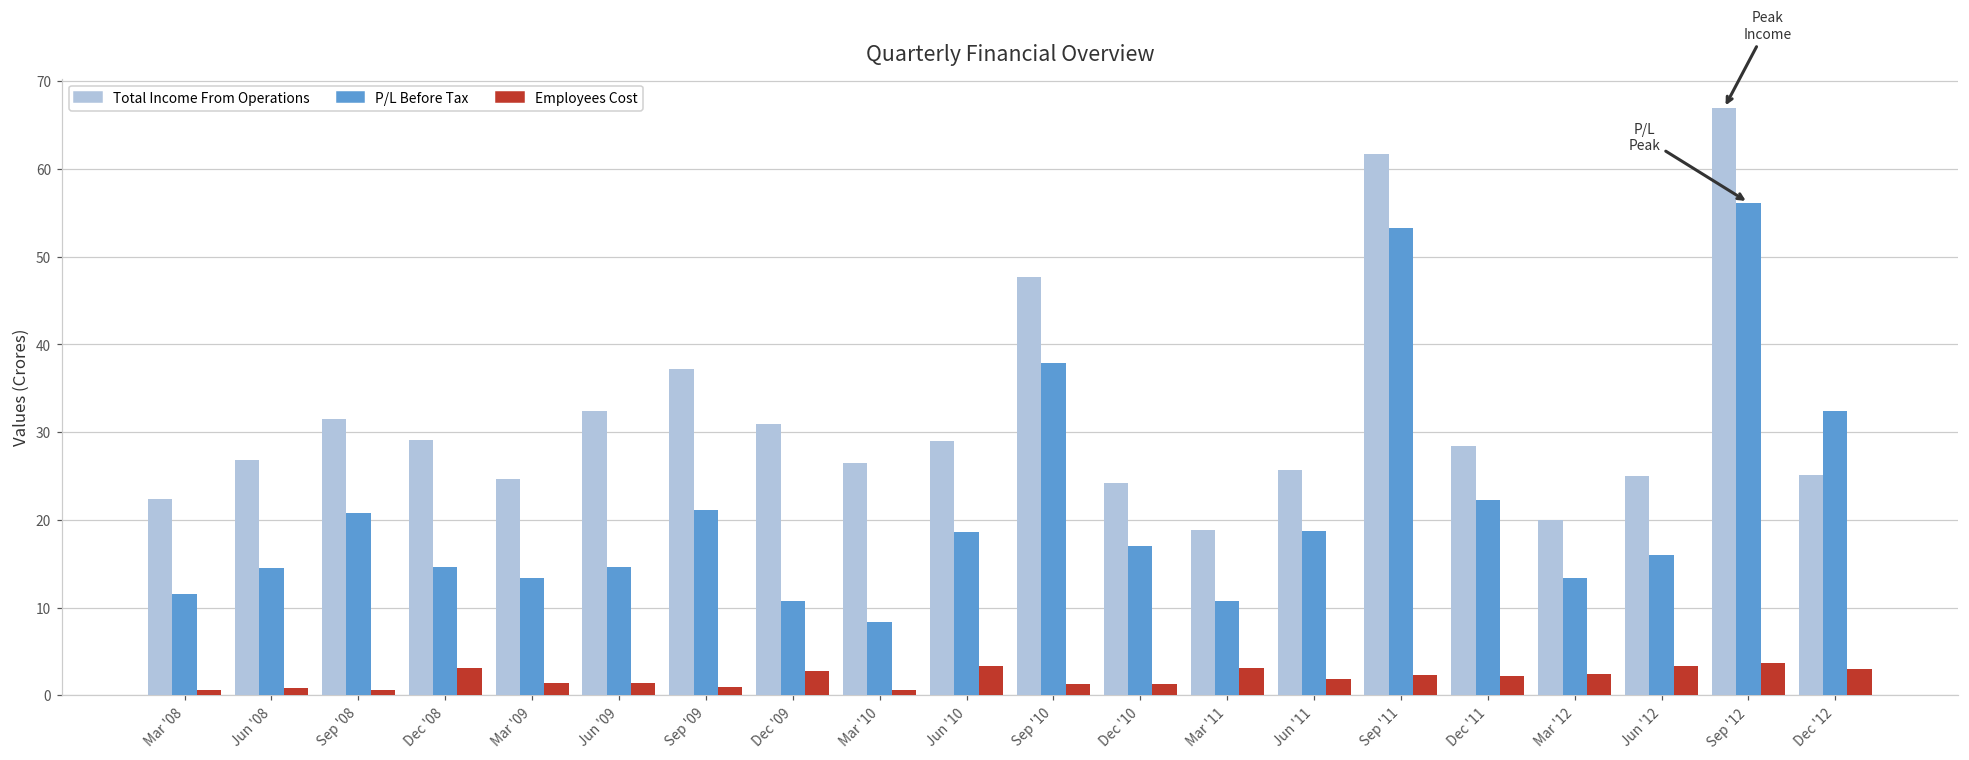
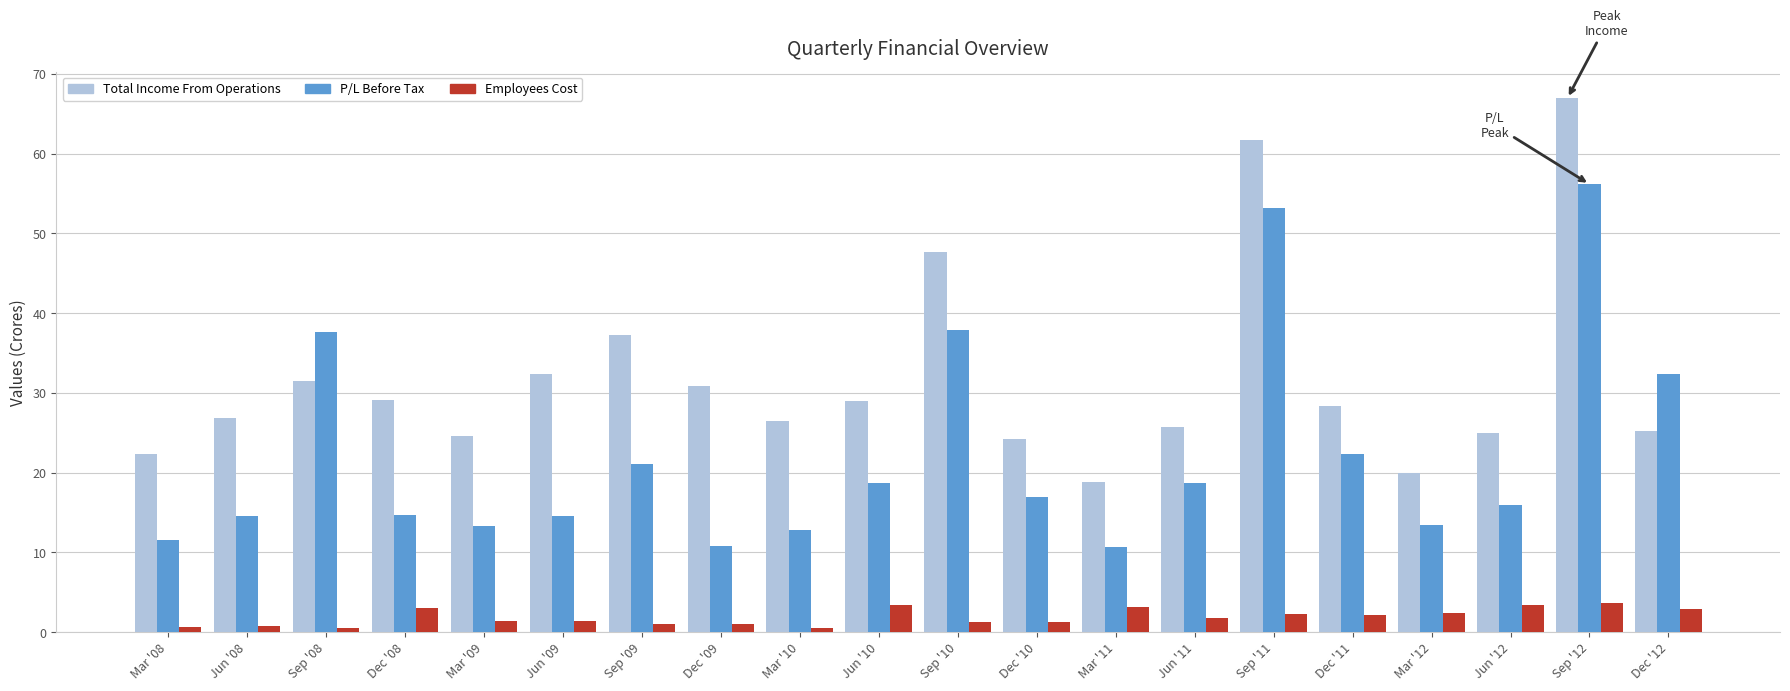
  {
    "Total Income From Operations": {
      "Mar '08": 22,
      "Jun '08": 27,
      "Sep '08": 32,
      "Dec '08": 29,
      "Mar '09": 25,
      "Jun '09": 32,
      "Sep '09": 37,
      "Dec '09": 31,
      "Mar '10": 27,
      "Jun '10": 29,
      "Sep '10": 48,
      "Dec '10": 24,
      "Mar '11": 19,
      "Jun '11": 26,
      "Sep '11": 62,
      "Dec '11": 28,
      "Mar '12": 20,
      "Jun '12": 25,
      "Sep '12": 67,
      "Dec '12": 25
    },
    "P/L Before Tax": {
      "Mar '08": 12,
      "Jun '08": 15,
-     "Sep '08": 21,
+     "Sep '08": 38,
      "Dec '08": 15,
      "Mar '09": 13,
      "Jun '09": 15,
      "Sep '09": 21,
      "Dec '09": 11,
-     "Mar '10": 8,
+     "Mar '10": 13,
      "Jun '10": 19,
      "Sep '10": 38,
      "Dec '10": 17,
      "Mar '11": 11,
      "Jun '11": 19,
      "Sep '11": 53,
      "Dec '11": 22,
      "Mar '12": 13,
      "Jun '12": 16,
      "Sep '12": 56,
      "Dec '12": 32
    },
    "Employees Cost": {
      "Mar '08": 1,
      "Jun '08": 1,
      "Sep '08": 1,
      "Dec '08": 3,
      "Mar '09": 1,
      "Jun '09": 1,
      "Sep '09": 1,
-     "Dec '09": 3,
+     "Dec '09": 1,
      "Mar '10": 1,
      "Jun '10": 3,
      "Sep '10": 1,
      "Dec '10": 1,
      "Mar '11": 3,
      "Jun '11": 2,
      "Sep '11": 2,
      "Dec '11": 2,
      "Mar '12": 2,
      "Jun '12": 3,
      "Sep '12": 4,
      "Dec '12": 3
    }
  }
